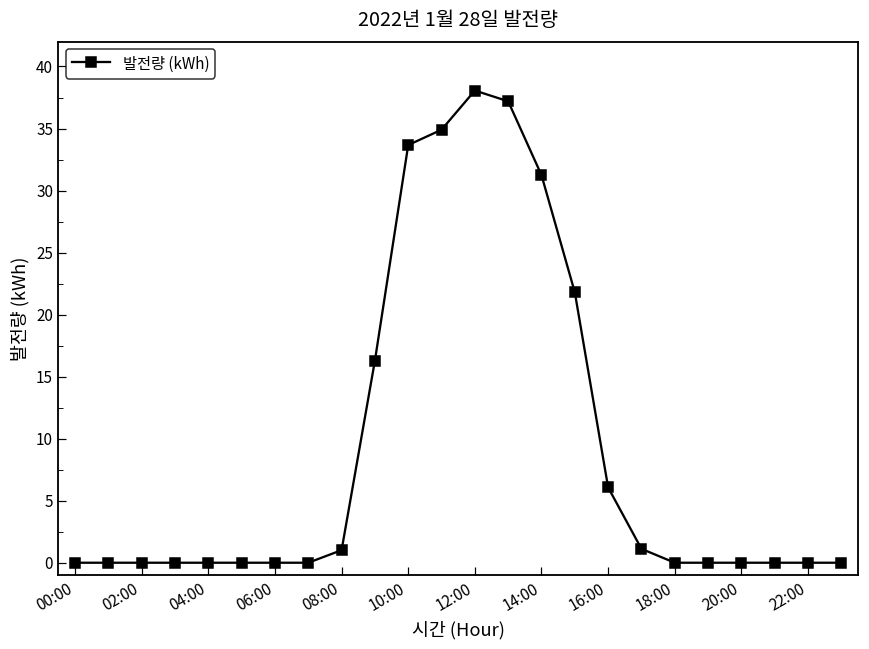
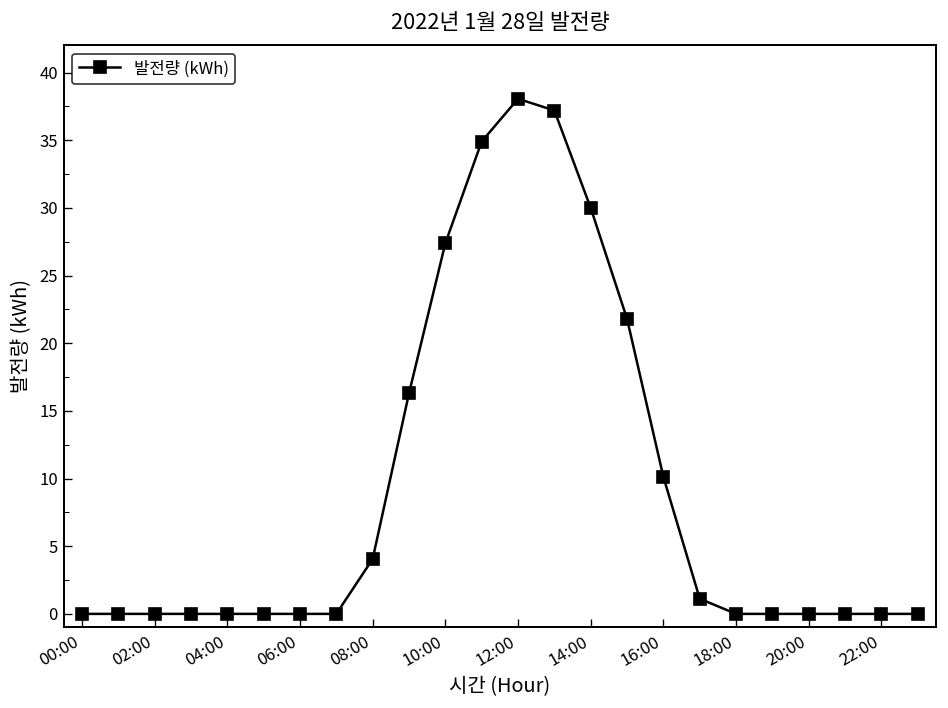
  {
    "00:00": 0.0,
    "02:00": 0.0,
    "04:00": 0.0,
    "06:00": 0.0,
-   "08:00": 1.0,
-   "10:00": 33.7,
+   "08:00": 4.1,
+   "10:00": 27.4,
    "12:00": 38.1,
-   "14:00": 31.2,
-   "16:00": 6.1,
+   "14:00": 30.0,
+   "16:00": 10.1,
    "18:00": 0.0,
    "20:00": 0.0,
    "22:00": 0.0
  }
